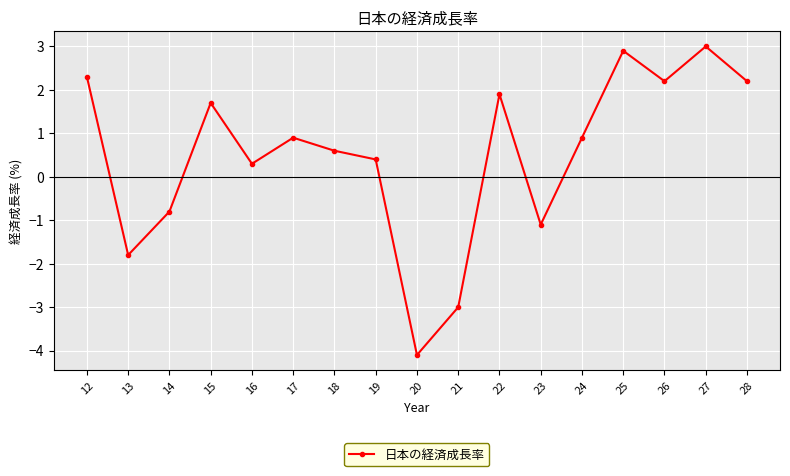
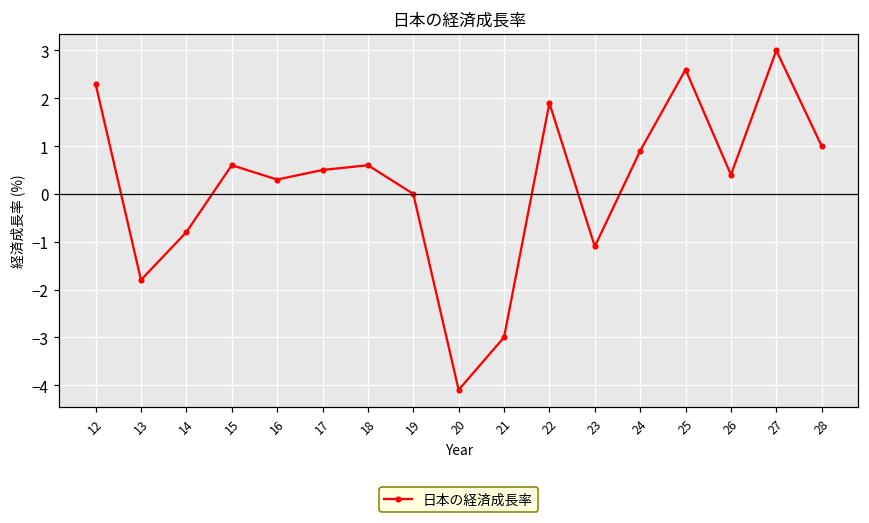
  {
    "12": 2.3,
    "13": -1.8,
    "14": -0.8,
-   "15": 1.7,
+   "15": 0.6,
    "16": 0.3,
-   "17": 0.9,
+   "17": 0.5,
    "18": 0.6,
-   "19": 0.4,
+   "19": 0.0,
    "20": -4.1,
    "21": -3.0,
    "22": 1.9,
    "23": -1.1,
    "24": 0.9,
-   "25": 2.9,
-   "26": 2.2,
+   "25": 2.6,
+   "26": 0.4,
    "27": 3.0,
-   "28": 2.2
+   "28": 1.0
  }
